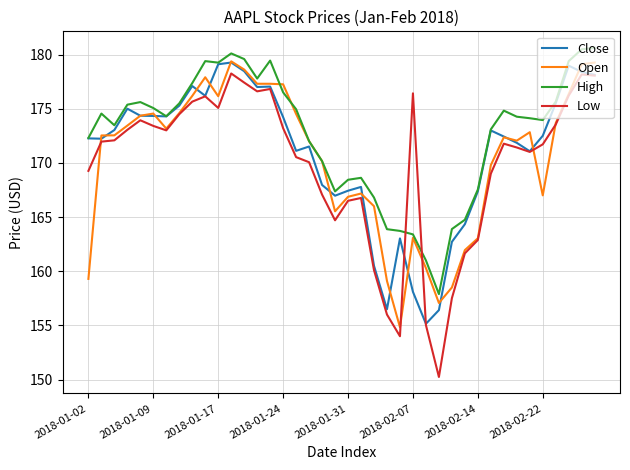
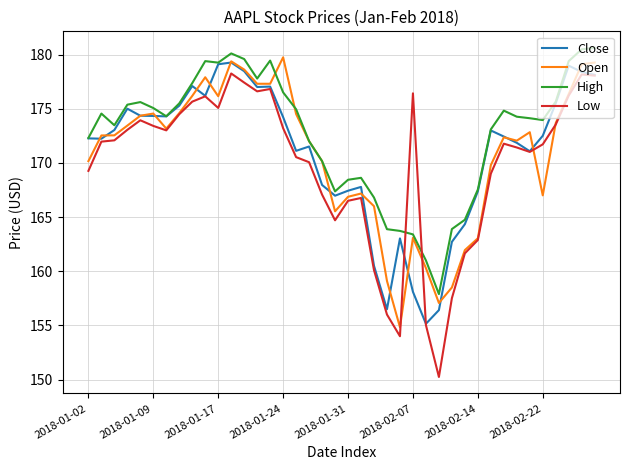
  {
    "Close": {
      "2018-01-24": 174.2,
      "2018-01-31": 167.4,
      "2018-02-07": 158.1,
      "2018-02-22": 172.5
    },
    "Open": {
-     "2018-01-02": 159.3,
+     "2018-01-02": 170.2,
      "2018-01-17": 176.1,
-     "2018-01-24": 177.3,
+     "2018-01-24": 179.7,
      "2018-01-31": 166.9,
      "2018-02-07": 163.1,
      "2018-02-22": 167.0
    },
    "High": {
      "2018-01-09": 175.1,
      "2018-01-24": 176.5,
      "2018-01-31": 168.4,
      "2018-02-07": 163.4,
      "2018-02-22": 173.9
    },
    "Low": {
      "2018-01-02": 169.3,
      "2018-01-09": 173.4,
      "2018-01-17": 175.1,
      "2018-01-24": 173.2,
      "2018-01-31": 166.5,
      "2018-02-07": 176.4,
      "2018-02-22": 171.7
    }
  }
